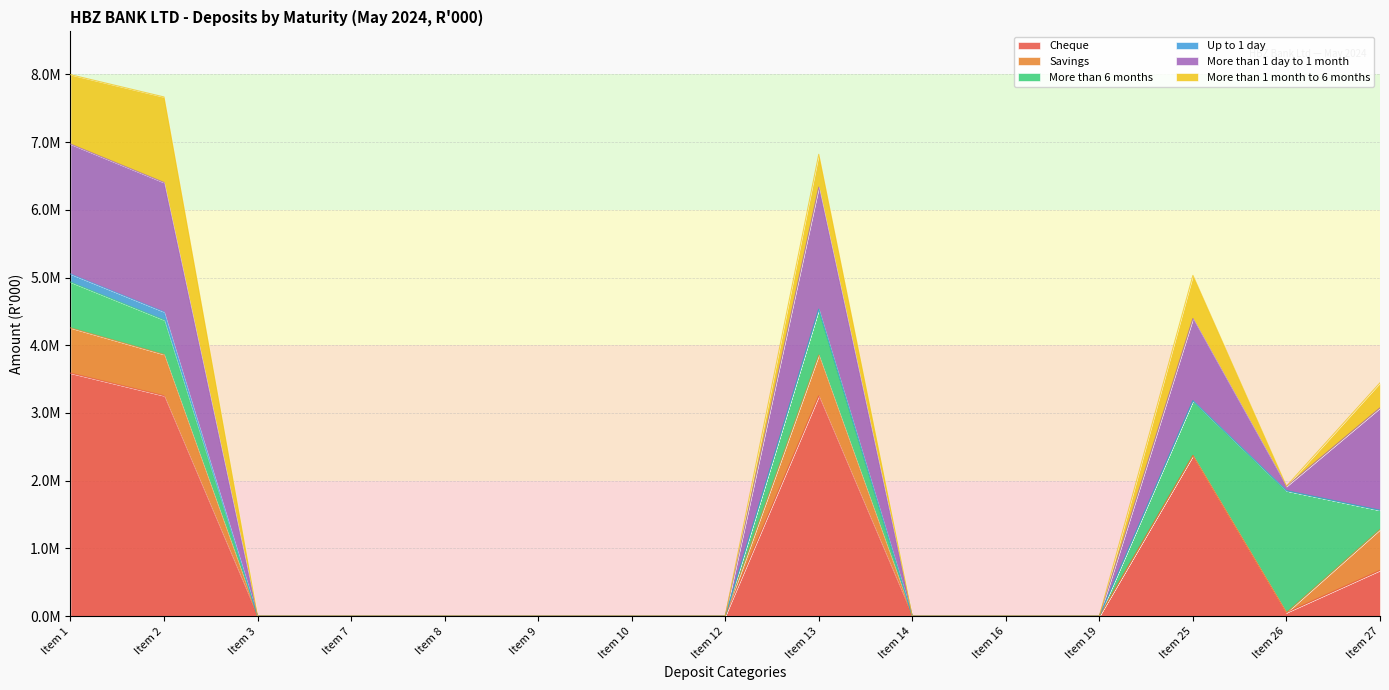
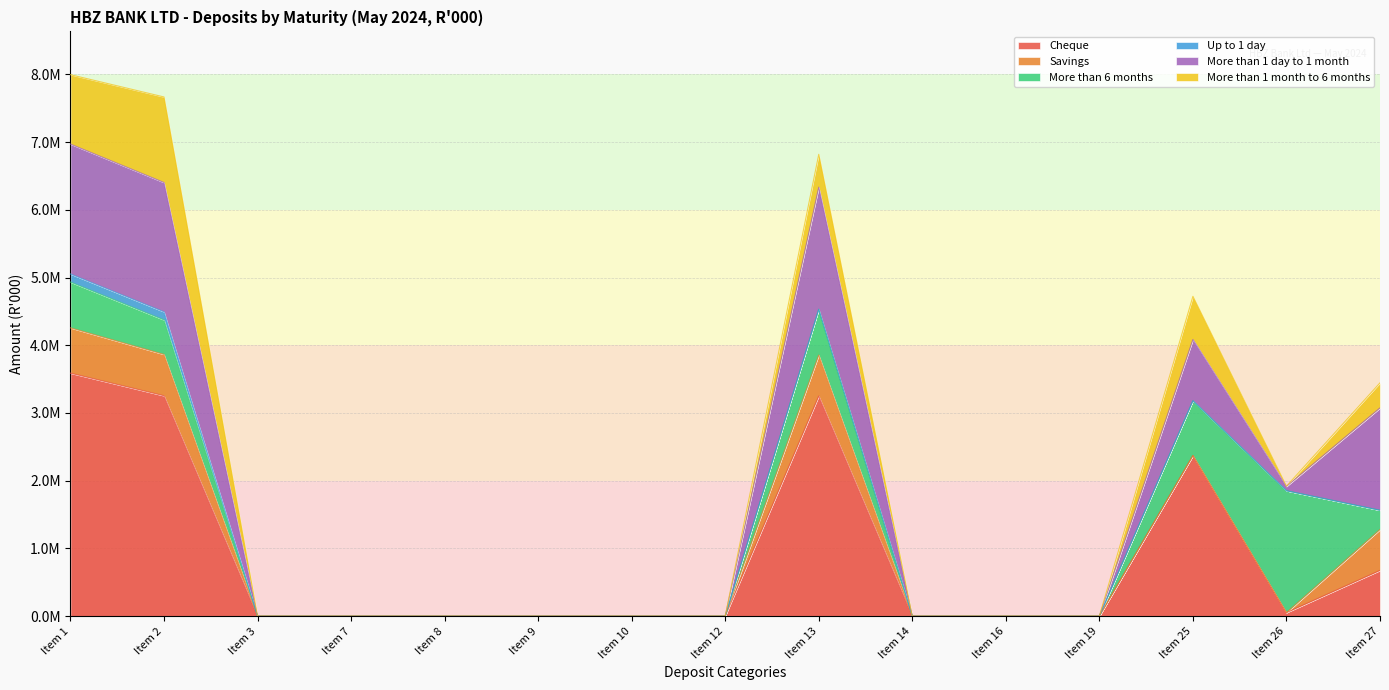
  {
    "More than 6 months": {
      "Item 1": 700000,
      "Item 2": 500000
    },
    "Up to 1 day": {
      "Item 1": 100000,
      "Item 2": 100000
    },
    "More than 1 day to 1 month": {
      "Item 1": 1900000,
      "Item 2": 1900000,
      "Item 13": 1800000,
-     "Item 25": 1200000,
+     "Item 25": 900000,
      "Item 27": 1500000
    },
    "More than 1 month to 6 months": {
      "Item 1": 1000000,
      "Item 2": 1300000,
      "Item 13": 500000,
      "Item 25": 600000,
      "Item 27": 400000
    }
  }
